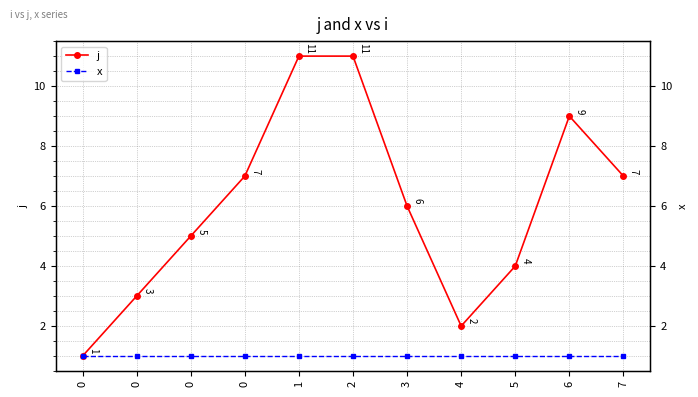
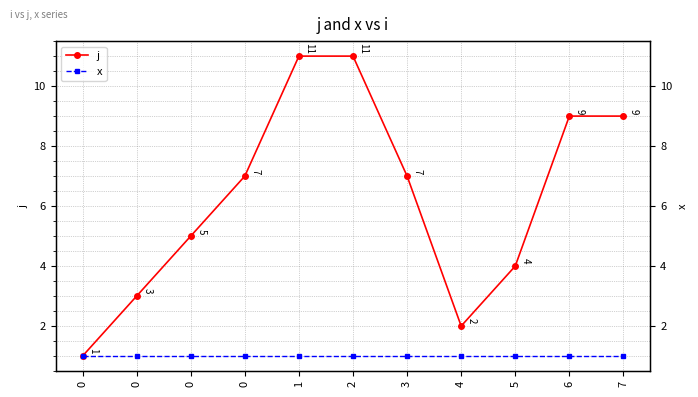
  {
    "j": {
      "1": 11,
      "2": 11,
-     "3": 6,
+     "3": 7,
      "4": 2,
      "5": 4,
      "6": 9,
-     "7": 7
+     "7": 9
    },
    "x": {
      "1": 1.0,
      "2": 1.0,
      "3": 1.0,
      "4": 1.0,
      "5": 1.0,
      "6": 1.0,
      "7": 1.0
    }
  }
